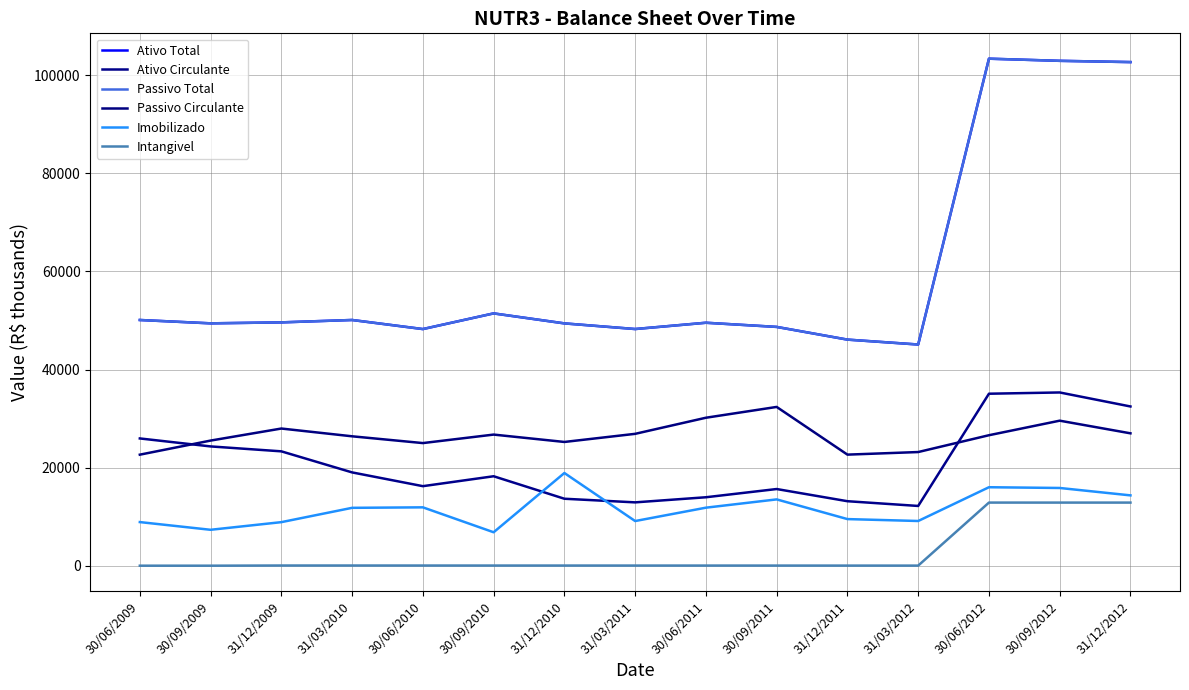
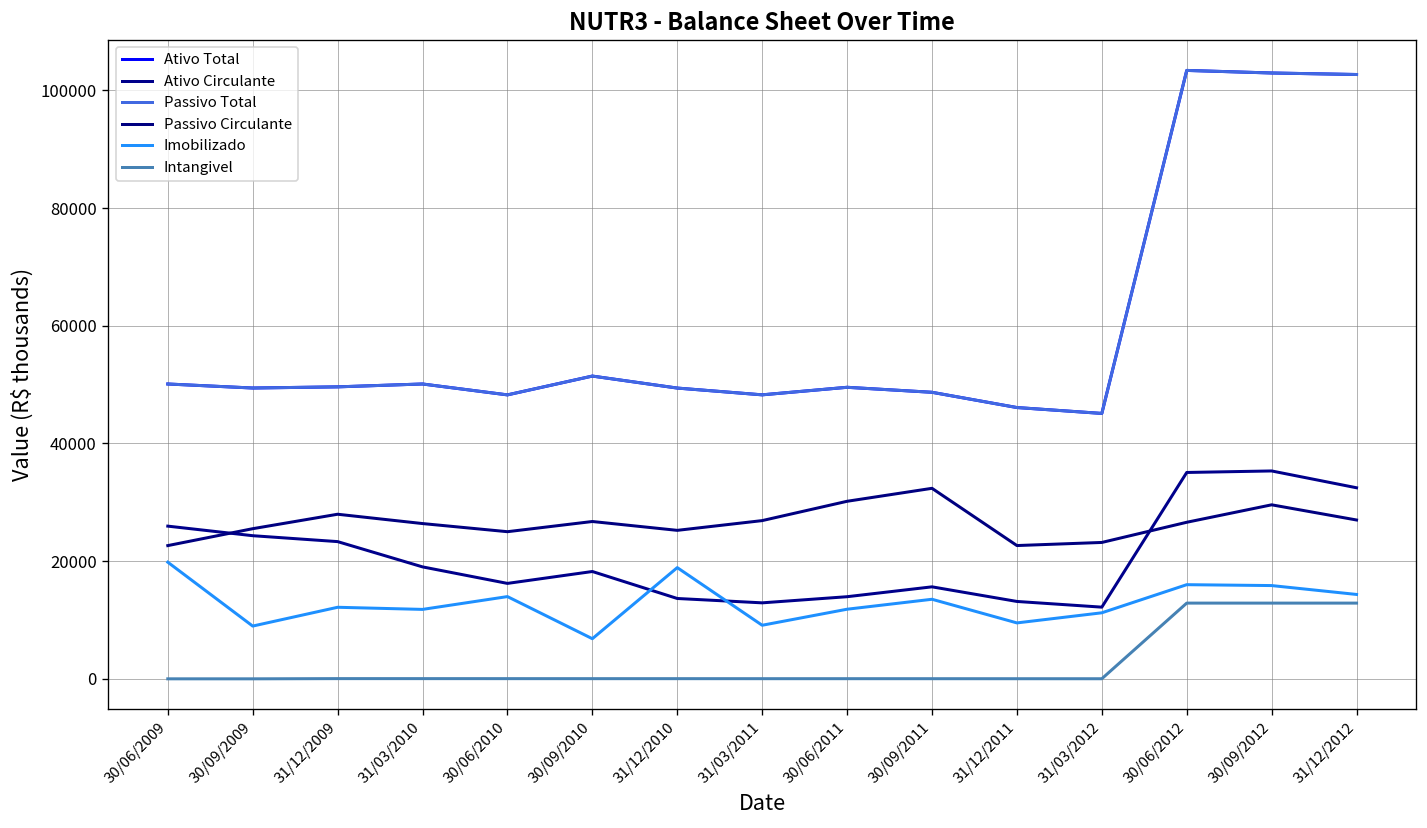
  {
    "Imobilizado": {
-     "30/06/2009": 9000,
-     "30/09/2009": 7000,
-     "31/12/2009": 9000,
+     "30/06/2009": 20000,
+     "30/09/2009": 9000,
+     "31/12/2009": 12000,
      "31/03/2010": 12000,
-     "30/06/2010": 12000,
+     "30/06/2010": 14000,
      "30/09/2010": 7000,
      "31/12/2010": 19000,
      "31/03/2011": 9000,
      "30/06/2011": 12000,
      "30/09/2011": 14000,
      "31/12/2011": 10000,
-     "31/03/2012": 9000,
+     "31/03/2012": 11000,
      "30/06/2012": 16000,
      "30/09/2012": 16000,
      "31/12/2012": 14000
    }
  }
